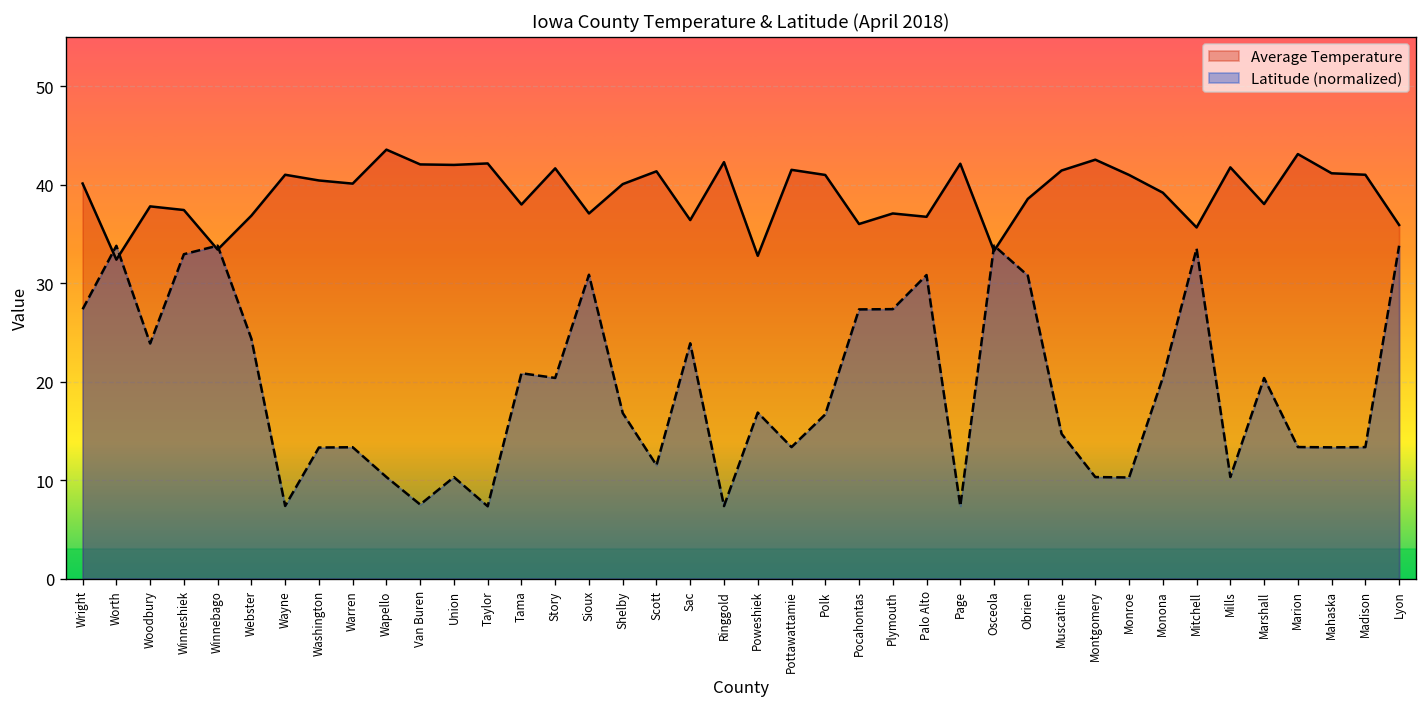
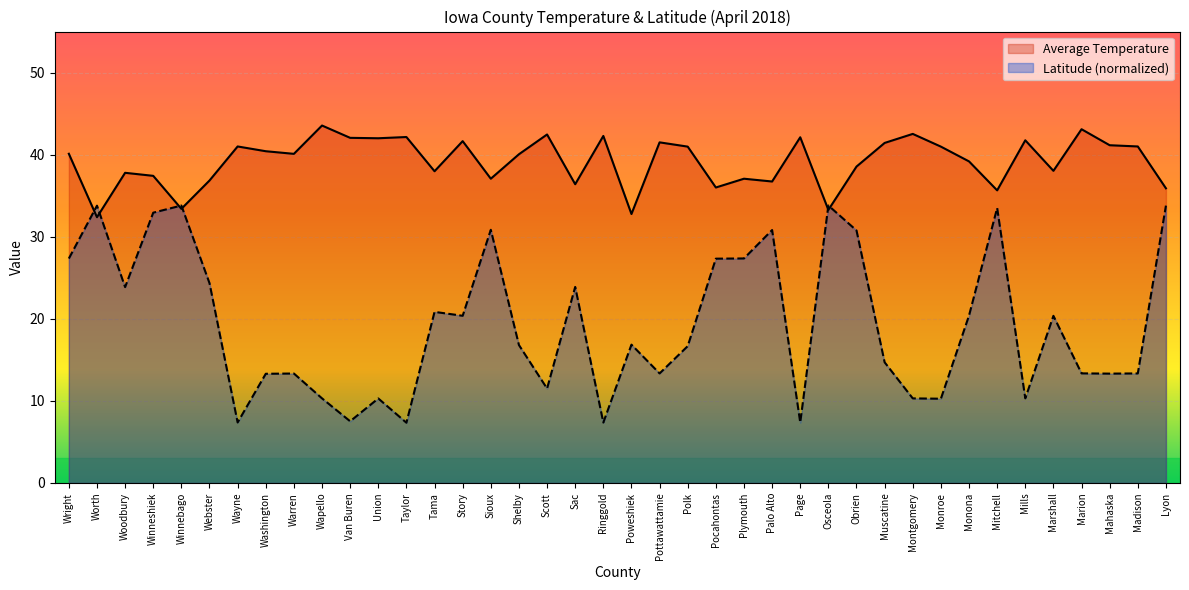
  {
    "Average Temperature": {
      "Wright": 40,
      "Worth": 32,
      "Woodbury": 38,
      "Winneshiek": 37,
      "Winnebago": 33,
      "Webster": 37,
      "Wayne": 41,
      "Washington": 40,
      "Warren": 40,
      "Wapello": 44,
      "Van Buren": 42,
      "Union": 42,
      "Taylor": 42,
      "Tama": 38,
      "Story": 42,
      "Sioux": 37,
      "Shelby": 40,
-     "Scott": 41,
+     "Scott": 42,
      "Sac": 36,
      "Ringgold": 42,
      "Poweshiek": 33,
      "Pottawattamie": 42,
      "Polk": 41,
      "Pocahontas": 36,
      "Plymouth": 37,
      "Palo Alto": 37,
      "Page": 42,
      "Osceola": 33,
      "Obrien": 39,
      "Muscatine": 41,
      "Montgomery": 43,
      "Monroe": 41,
      "Monona": 39,
      "Mitchell": 36,
      "Mills": 42,
      "Marshall": 38,
      "Marion": 43,
      "Mahaska": 41,
      "Madison": 41,
      "Lyon": 36
    },
    "Latitude (normalized)": {
      "Wright": 27,
      "Worth": 34,
      "Woodbury": 24,
      "Winneshiek": 33,
      "Winnebago": 34,
      "Webster": 24,
      "Wayne": 7,
      "Washington": 13,
      "Warren": 13,
      "Wapello": 10,
      "Van Buren": 8,
      "Union": 10,
      "Taylor": 7,
      "Tama": 21,
      "Story": 20,
      "Sioux": 31,
      "Shelby": 17,
      "Scott": 12,
      "Sac": 24,
      "Ringgold": 7,
      "Poweshiek": 17,
      "Pottawattamie": 13,
      "Polk": 17,
      "Pocahontas": 27,
      "Plymouth": 27,
      "Palo Alto": 31,
      "Page": 7,
      "Osceola": 34,
      "Obrien": 31,
      "Muscatine": 15,
      "Montgomery": 10,
      "Monroe": 10,
      "Monona": 20,
      "Mitchell": 34,
      "Mills": 10,
      "Marshall": 20,
      "Marion": 13,
      "Mahaska": 13,
      "Madison": 13,
      "Lyon": 34
    }
  }
